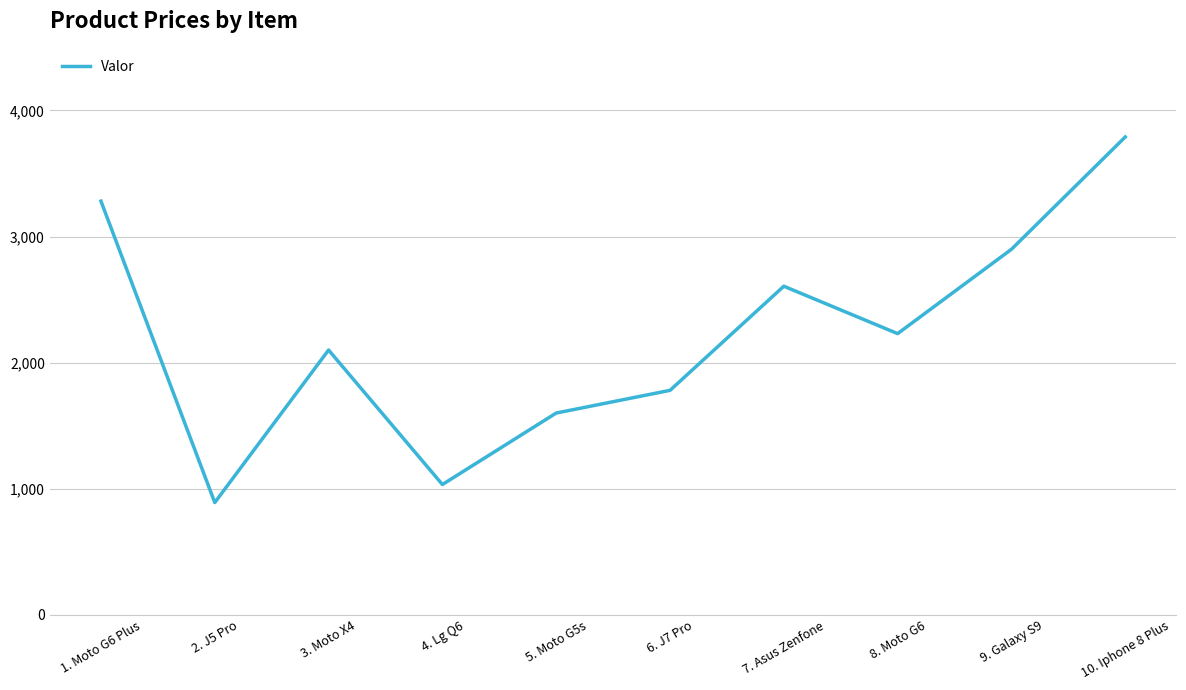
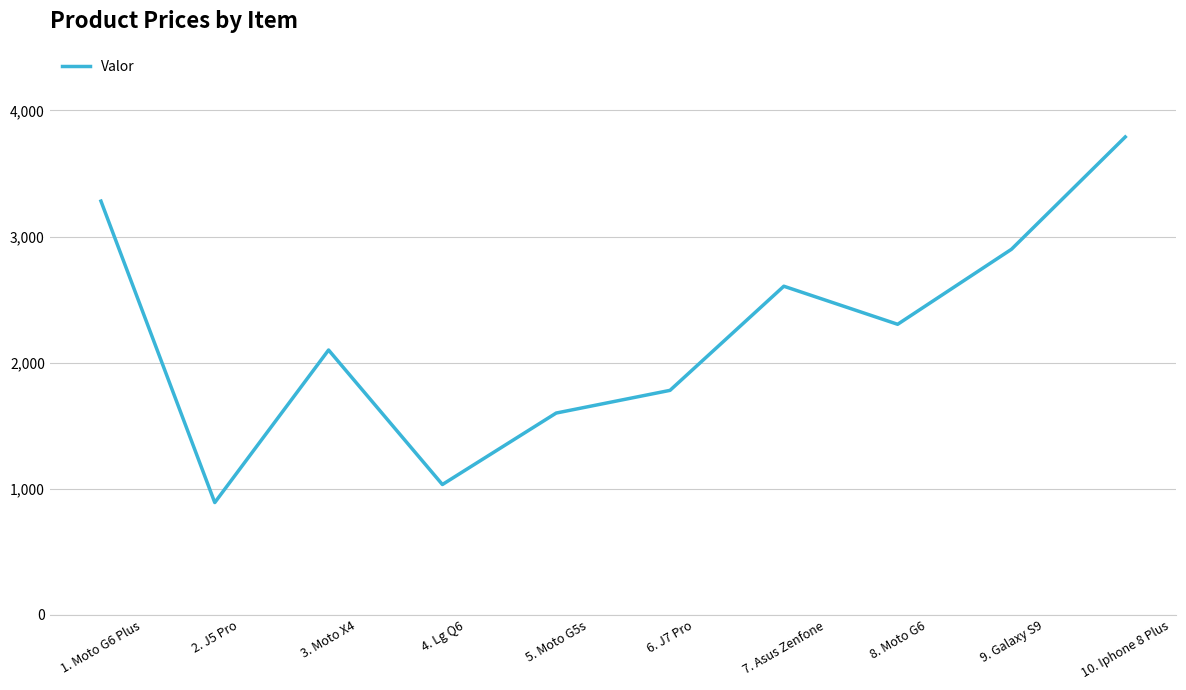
  {
    "1. Moto G6 Plus": "3,280",
    "2. J5 Pro": "890",
    "3. Moto X4": "2,100",
    "4. Lg Q6": "1,030",
    "5. Moto G5s": "1,600",
    "6. J7 Pro": "1,780",
    "7. Asus Zenfone": "2,610",
-   "8. Moto G6": "2,230",
+   "8. Moto G6": "2,300",
    "9. Galaxy S9": "2,900",
    "10. Iphone 8 Plus": "3,790"
  }
